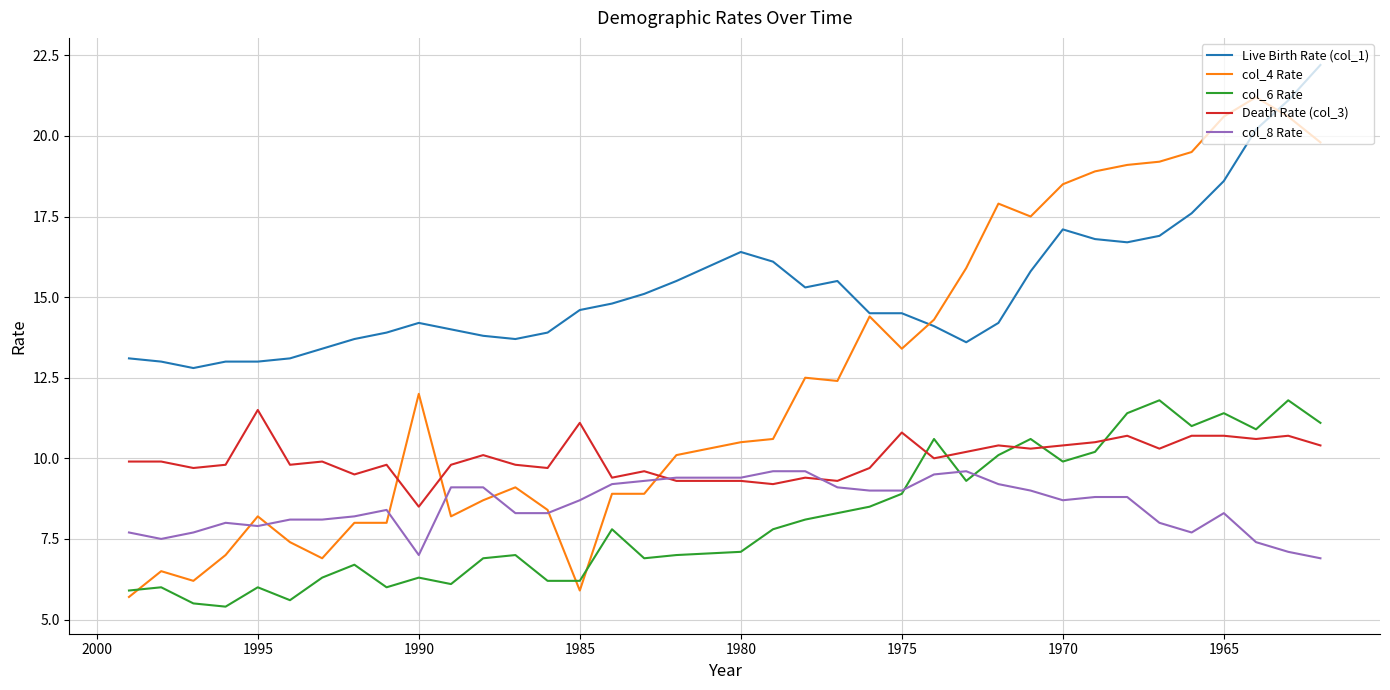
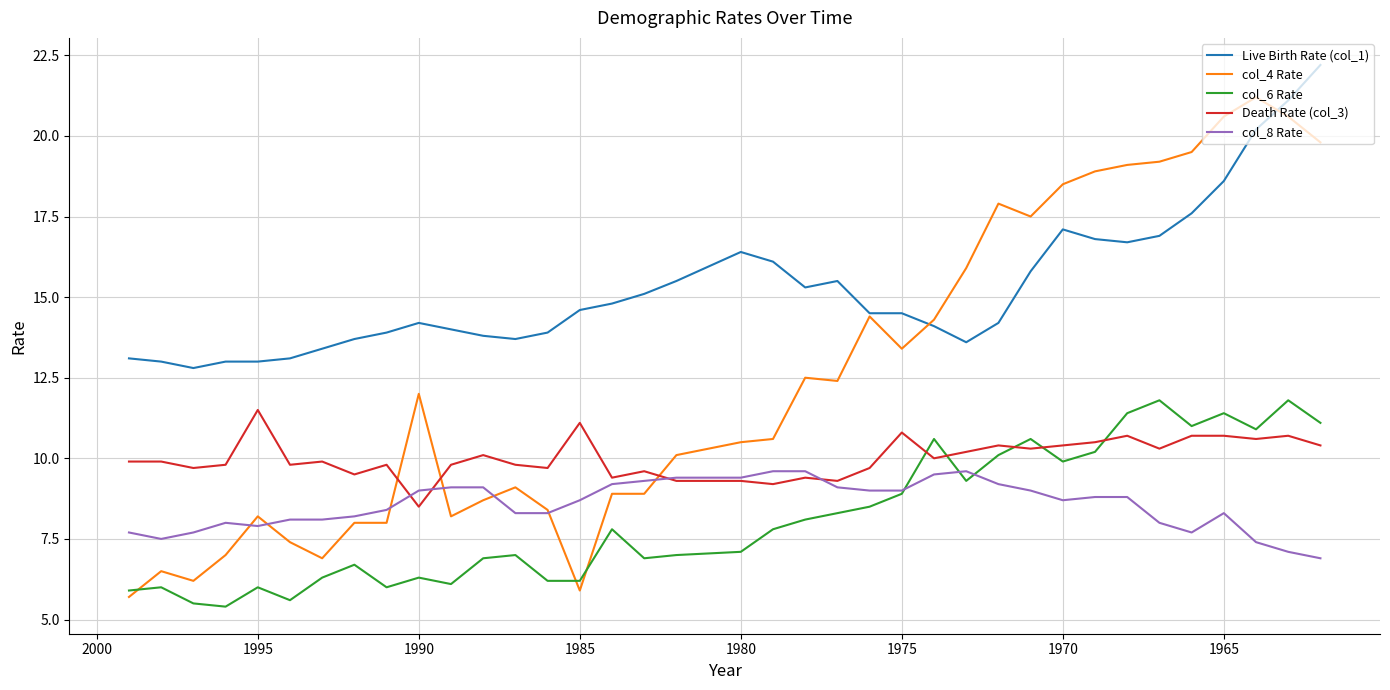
  {
    "Live Birth Rate (col_1)": {
      "1995": 13,
      "1990": 14.2,
      "1985": 14.6,
      "1980": 16.4,
      "1975": 14.5,
      "1970": 17.1,
      "1965": 18.6
    },
    "col_4 Rate": {
      "1995": 8.2,
      "1990": 12,
      "1985": 5.9,
      "1980": 10.5,
      "1975": 13.4,
      "1970": 18.5
    },
    "col_6 Rate": {
      "1995": 6,
      "1990": 6.3,
      "1985": 6.2,
      "1980": 7.1,
      "1975": 8.9,
      "1970": 9.9,
      "1965": 11.4
    },
    "Death Rate (col_3)": {
      "1995": 11.5,
      "1990": 8.5,
      "1985": 11.1,
      "1980": 9.3,
      "1975": 10.8,
      "1970": 10.4,
      "1965": 10.7
    },
    "col_8 Rate": {
      "1995": 7.9,
-     "1990": 7,
+     "1990": 9,
      "1985": 8.7,
      "1980": 9.4,
      "1975": 9,
      "1970": 8.7,
      "1965": 8.3
    }
  }
